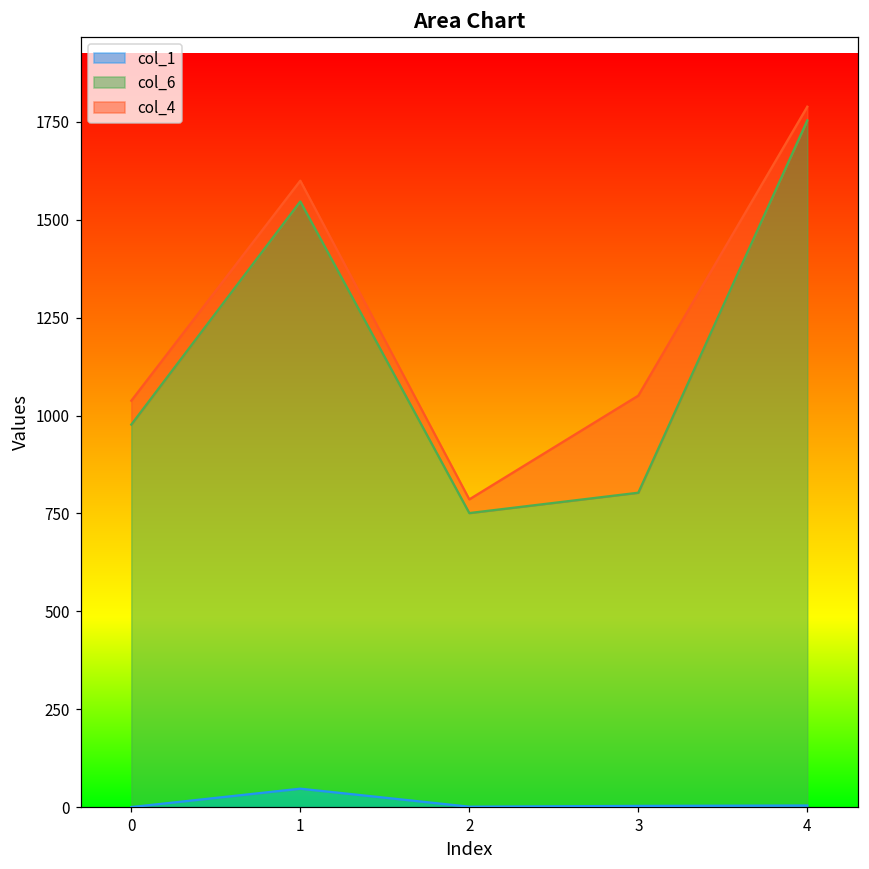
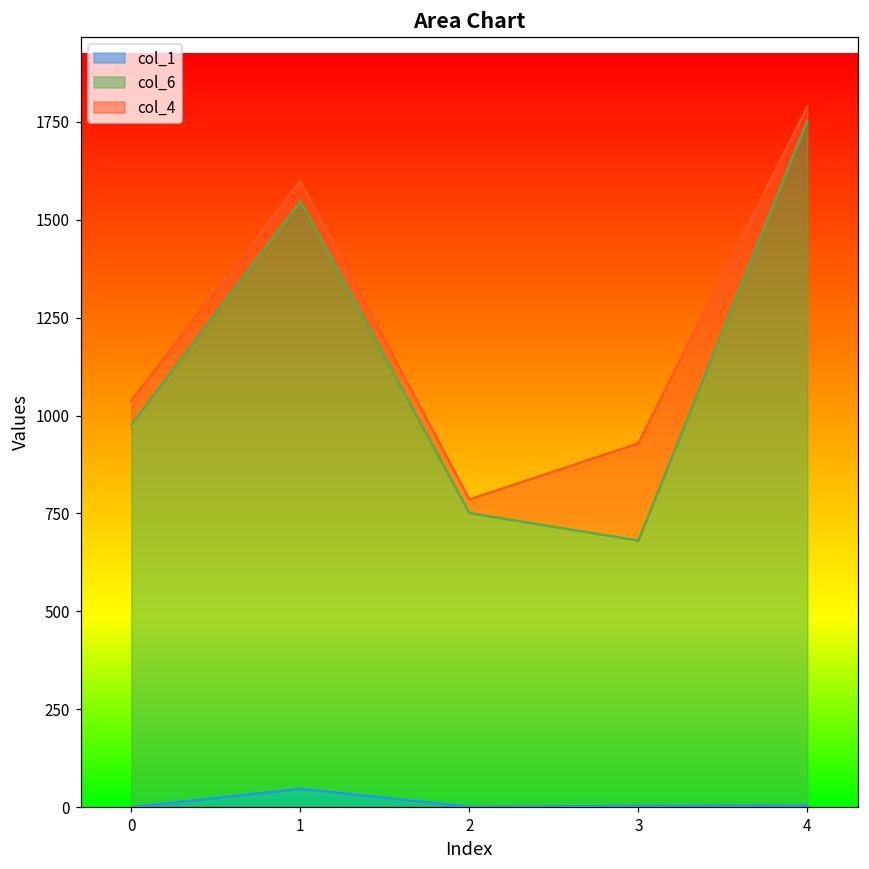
  {
    "col_1": {
      "0": 0,
      "1": 50,
      "2": 0,
      "3": 0,
      "4": 0
    },
    "col_6": {
      "0": 980,
      "1": 1500,
      "2": 750,
-     "3": 800,
+     "3": 680,
      "4": 1750
    },
    "col_4": {
      "0": 60,
      "1": 50,
      "2": 40,
      "3": 250,
      "4": 40
    }
  }
